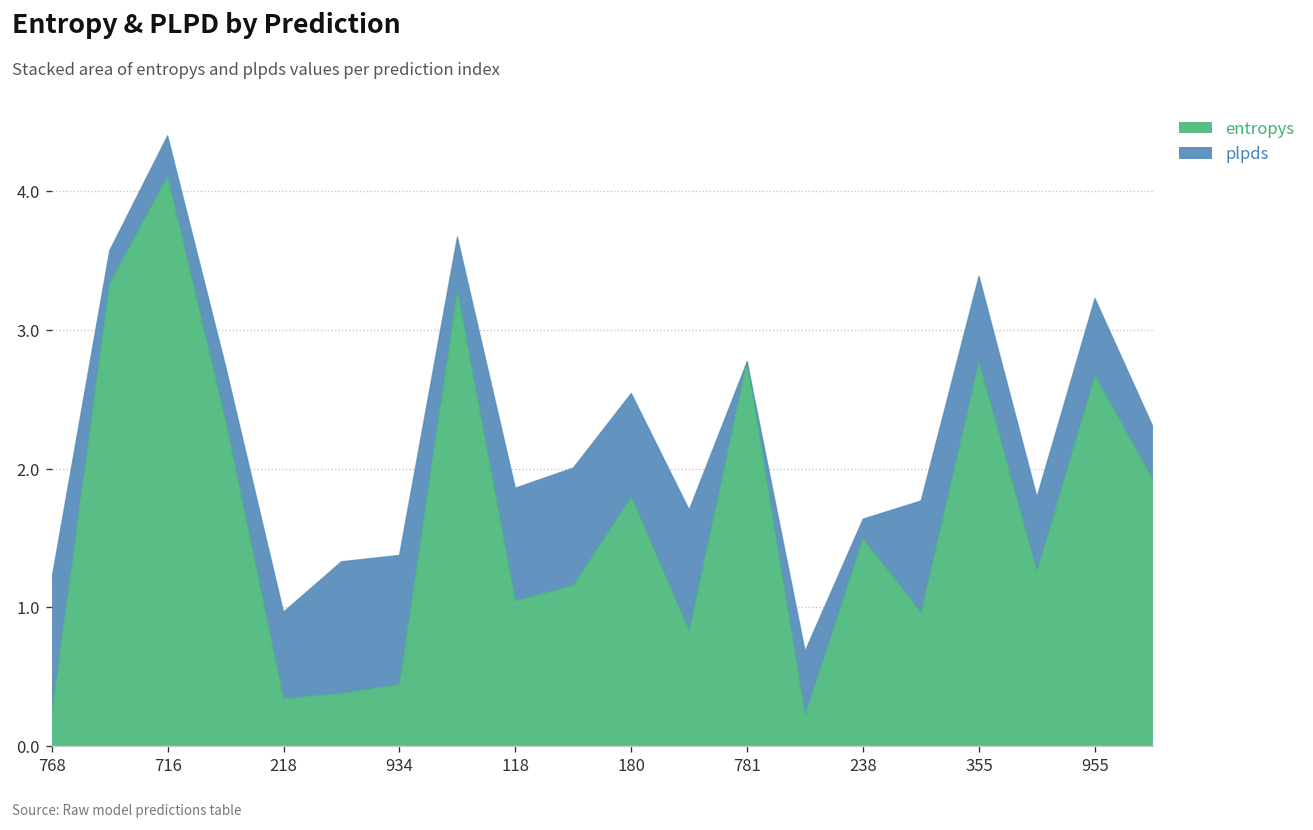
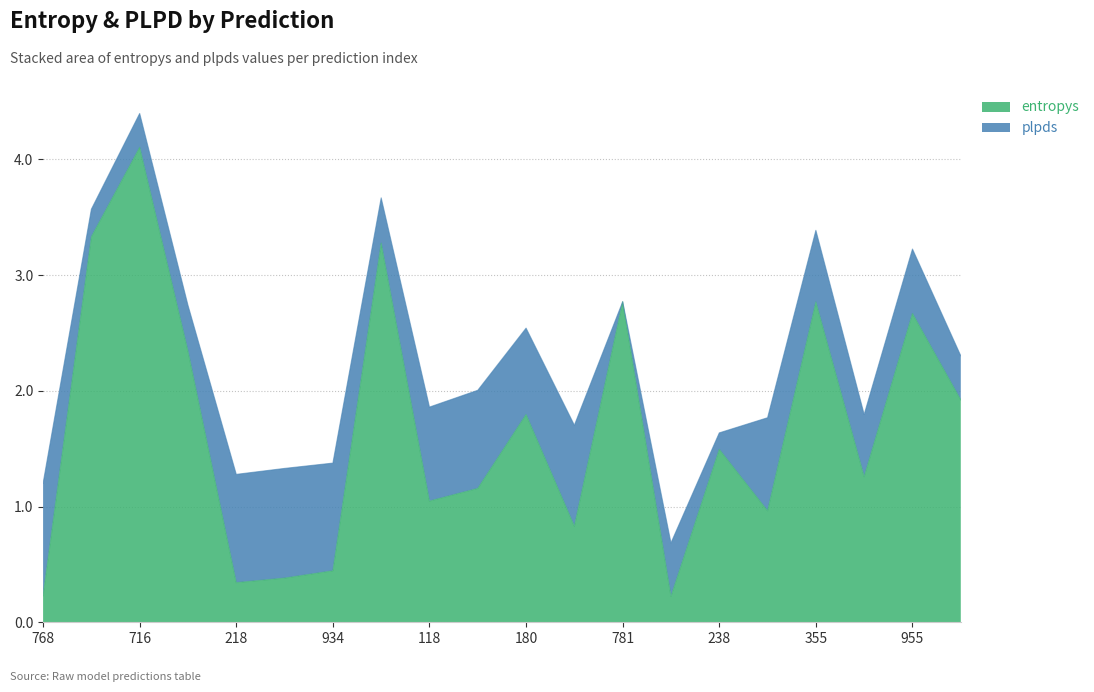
  {
    "entropys": {
      "768": 0.23,
      "716": 4.10,
      "218": 0.34,
      "934": 0.45,
      "118": 1.05,
      "180": 1.80,
      "238": 1.49,
      "355": 2.77,
      "955": 2.67
    },
    "plpds": {
      "768": 0.97,
      "716": 0.29,
-     "218": 0.62,
+     "218": 0.94,
      "934": 0.93,
      "118": 0.81,
      "180": 0.75,
      "238": 0.14,
      "355": 0.62,
      "955": 0.56
    }
  }
